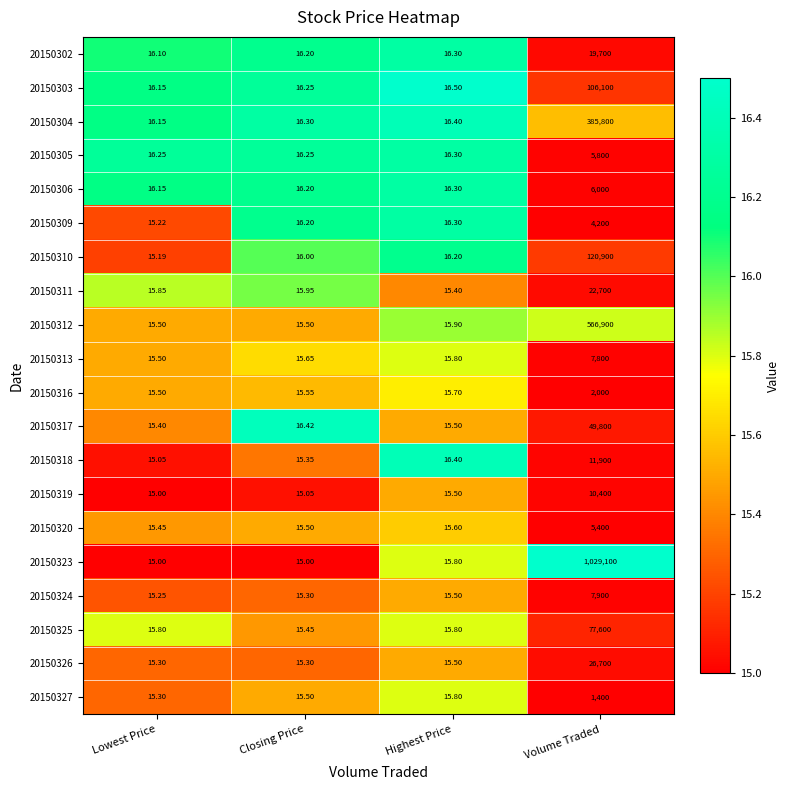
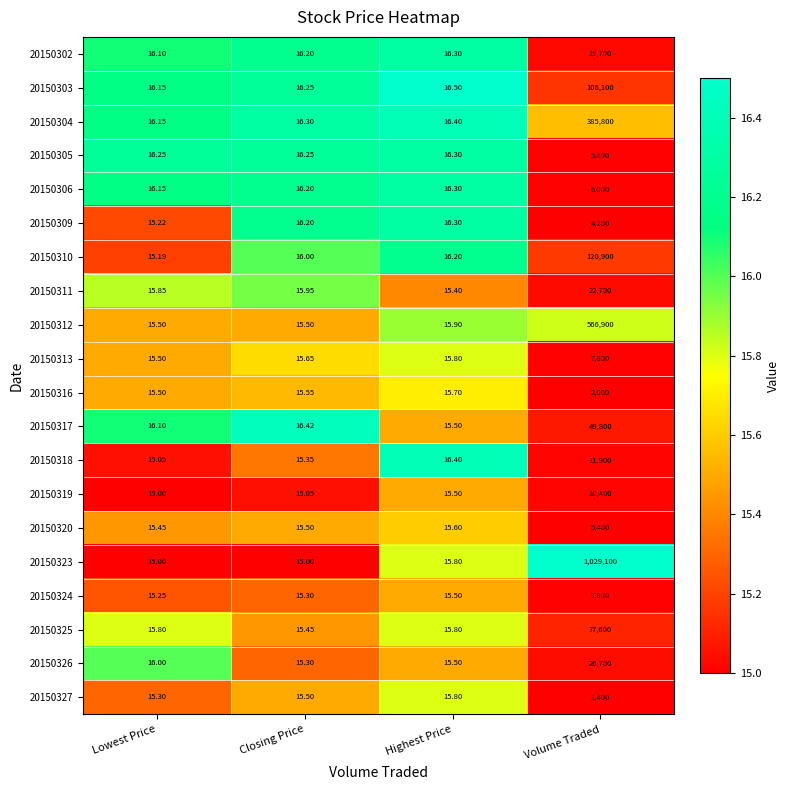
  {
    "20150302": {
      "Lowest Price": "16.10",
      "Closing Price": "16.20",
      "Highest Price": "16.30",
      "Volume Traded": "19,700"
    },
    "20150303": {
      "Lowest Price": "16.15",
      "Closing Price": "16.25",
      "Highest Price": "16.50",
      "Volume Traded": "106,100"
    },
    "20150304": {
      "Lowest Price": "16.15",
      "Closing Price": "16.30",
      "Highest Price": "16.40",
      "Volume Traded": "385,800"
    },
    "20150305": {
      "Lowest Price": "16.25",
      "Closing Price": "16.25",
      "Highest Price": "16.30",
      "Volume Traded": "5,800"
    },
    "20150306": {
      "Lowest Price": "16.15",
      "Closing Price": "16.20",
      "Highest Price": "16.30",
      "Volume Traded": "6,000"
    },
    "20150309": {
      "Lowest Price": "15.22",
      "Closing Price": "16.20",
      "Highest Price": "16.30",
      "Volume Traded": "4,200"
    },
    "20150310": {
      "Lowest Price": "15.19",
      "Closing Price": "16.00",
      "Highest Price": "16.20",
      "Volume Traded": "120,900"
    },
    "20150311": {
      "Lowest Price": "15.85",
      "Closing Price": "15.95",
      "Highest Price": "15.40",
      "Volume Traded": "22,700"
    },
    "20150312": {
      "Lowest Price": "15.50",
      "Closing Price": "15.50",
      "Highest Price": "15.90",
      "Volume Traded": "566,900"
    },
    "20150313": {
      "Lowest Price": "15.50",
      "Closing Price": "15.65",
      "Highest Price": "15.80",
      "Volume Traded": "7,800"
    },
    "20150316": {
      "Lowest Price": "15.50",
      "Closing Price": "15.55",
      "Highest Price": "15.70",
      "Volume Traded": "2,000"
    },
    "20150317": {
-     "Lowest Price": "15.40",
+     "Lowest Price": "16.10",
      "Closing Price": "16.42",
      "Highest Price": "15.50",
      "Volume Traded": "49,800"
    },
    "20150318": {
      "Lowest Price": "15.05",
      "Closing Price": "15.35",
      "Highest Price": "16.40",
      "Volume Traded": "11,900"
    },
    "20150319": {
      "Lowest Price": "15.00",
      "Closing Price": "15.05",
      "Highest Price": "15.50",
      "Volume Traded": "10,400"
    },
    "20150320": {
      "Lowest Price": "15.45",
      "Closing Price": "15.50",
      "Highest Price": "15.60",
      "Volume Traded": "5,400"
    },
    "20150323": {
      "Lowest Price": "15.00",
      "Closing Price": "15.00",
      "Highest Price": "15.80",
      "Volume Traded": "1,029,100"
    },
    "20150324": {
      "Lowest Price": "15.25",
      "Closing Price": "15.30",
      "Highest Price": "15.50",
      "Volume Traded": "7,900"
    },
    "20150325": {
      "Lowest Price": "15.80",
      "Closing Price": "15.45",
      "Highest Price": "15.80",
      "Volume Traded": "77,600"
    },
    "20150326": {
-     "Lowest Price": "15.30",
+     "Lowest Price": "16.00",
      "Closing Price": "15.30",
      "Highest Price": "15.50",
      "Volume Traded": "26,700"
    },
    "20150327": {
      "Lowest Price": "15.30",
      "Closing Price": "15.50",
      "Highest Price": "15.80",
      "Volume Traded": "1,400"
    }
  }
